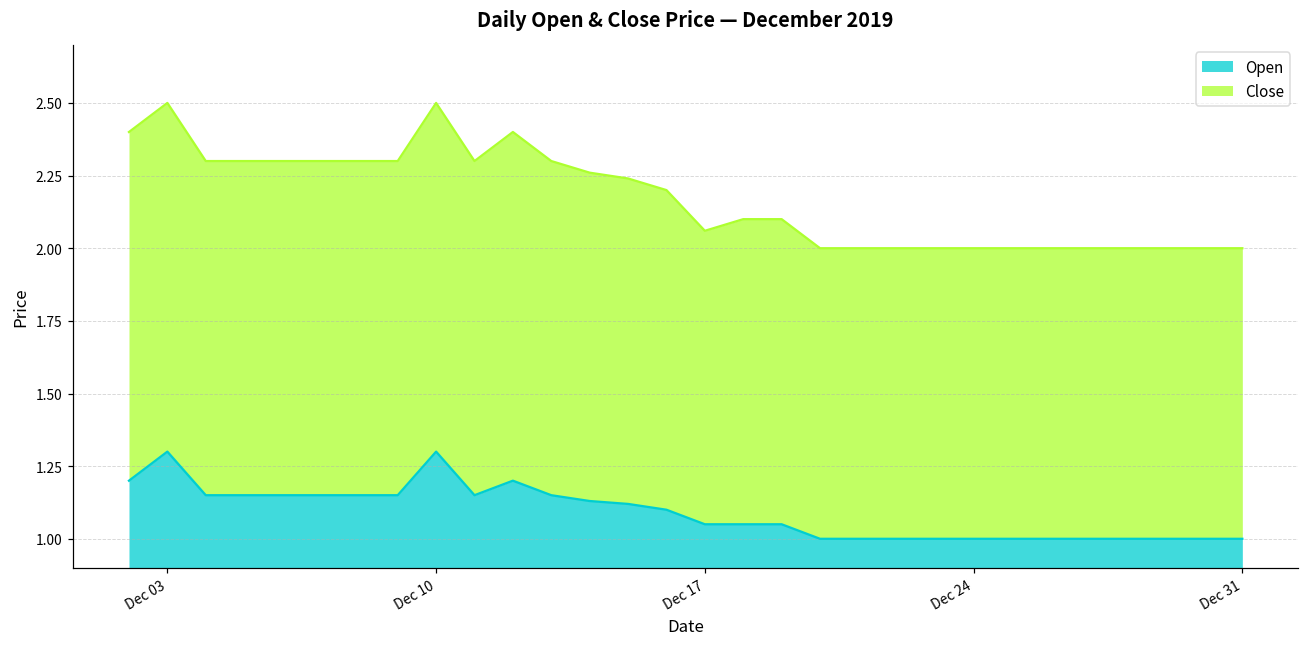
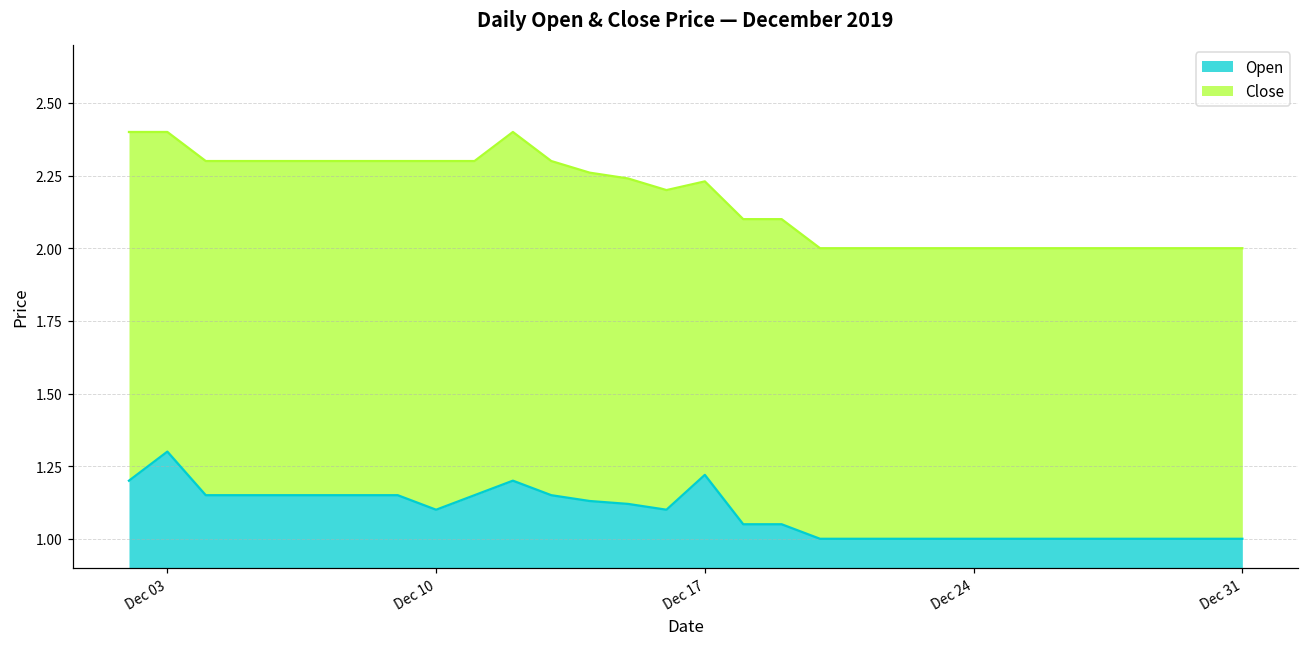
  {
    "Open": {
      "Dec 03": 1.30,
-     "Dec 10": 1.3,
-     "Dec 17": 1.05,
+     "Dec 10": 1.1,
+     "Dec 17": 1.22,
      "Dec 24": 1.00,
      "Dec 31": 1.00
    },
    "Close": {
-     "Dec 03": 1.2,
+     "Dec 03": 1.1,
      "Dec 10": 1.2,
      "Dec 17": 1.01,
      "Dec 24": 1.0,
      "Dec 31": 1.0
    }
  }
